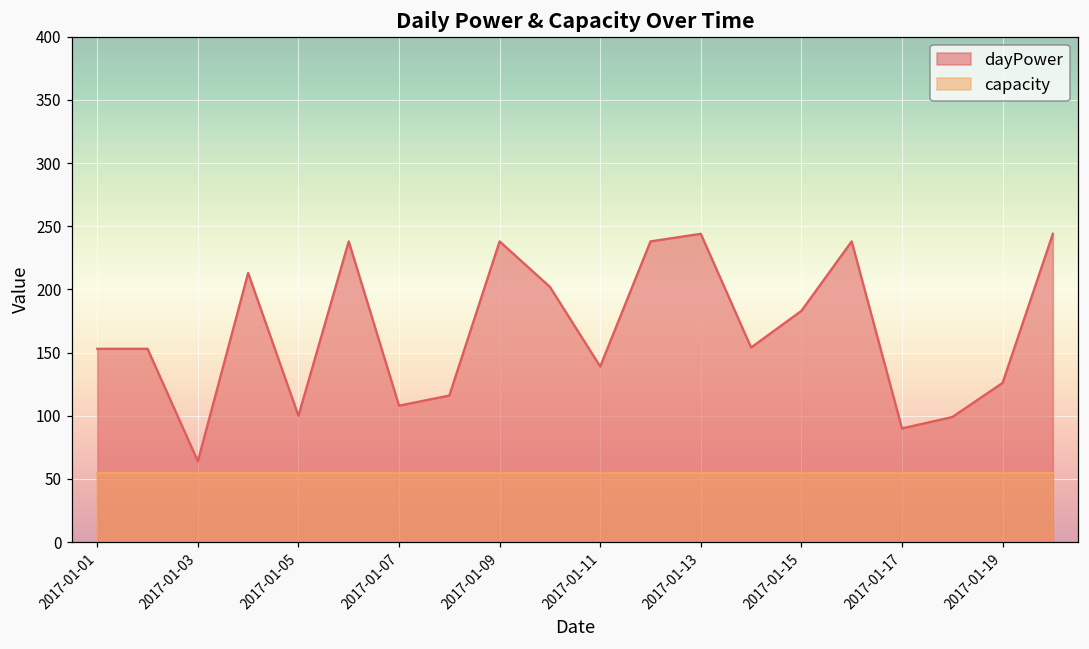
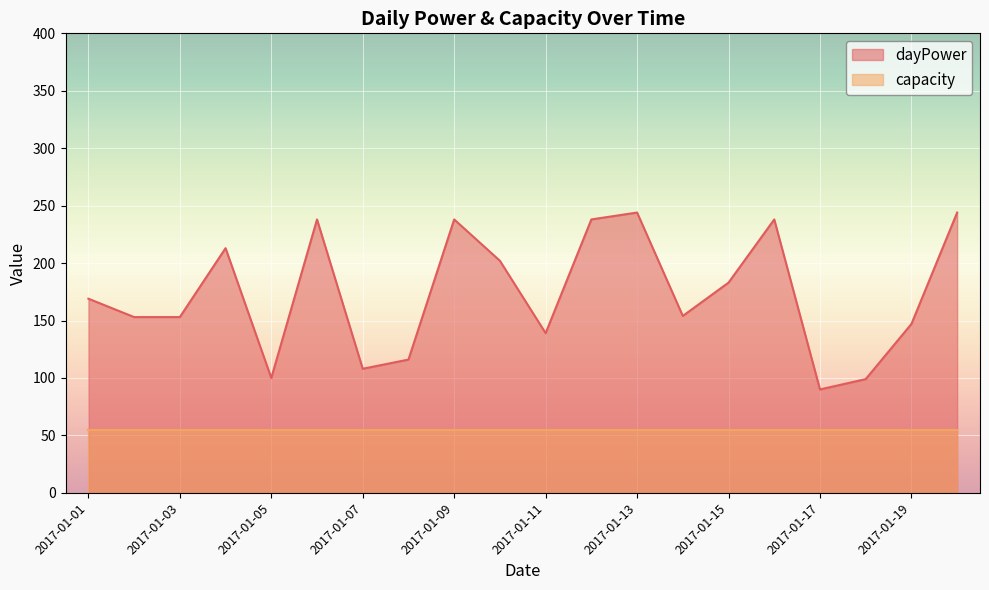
  {
    "dayPower": {
-     "2017-01-01": 153,
-     "2017-01-03": 64,
+     "2017-01-01": 169,
+     "2017-01-03": 153,
      "2017-01-05": 100,
      "2017-01-07": 108,
      "2017-01-09": 238,
      "2017-01-11": 139,
      "2017-01-13": 244,
      "2017-01-15": 183,
      "2017-01-17": 90,
-     "2017-01-19": 126
+     "2017-01-19": 147
    },
    "capacity": {
      "2017-01-01": 55,
      "2017-01-03": 55,
      "2017-01-05": 55,
      "2017-01-07": 55,
      "2017-01-09": 55,
      "2017-01-11": 55,
      "2017-01-13": 55,
      "2017-01-15": 55,
      "2017-01-17": 55,
      "2017-01-19": 55
    }
  }
